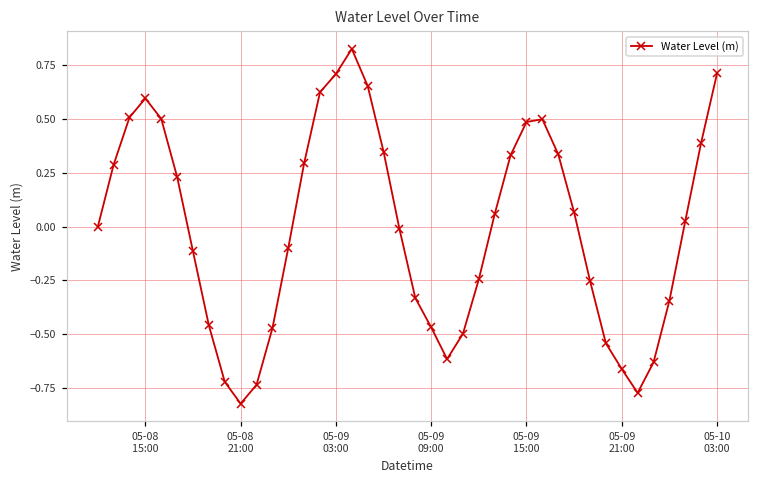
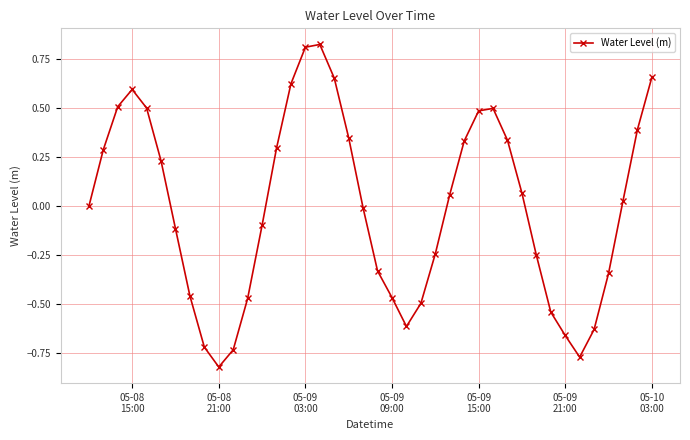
  {
    "05-08 15:00": 0.60,
    "05-08 21:00": -0.82,
-   "05-09 03:00": 0.71,
+   "05-09 03:00": 0.81,
    "05-09 09:00": -0.47,
    "05-09 15:00": 0.49,
    "05-09 21:00": -0.66,
-   "05-10 03:00": 0.71
+   "05-10 03:00": 0.66
  }
